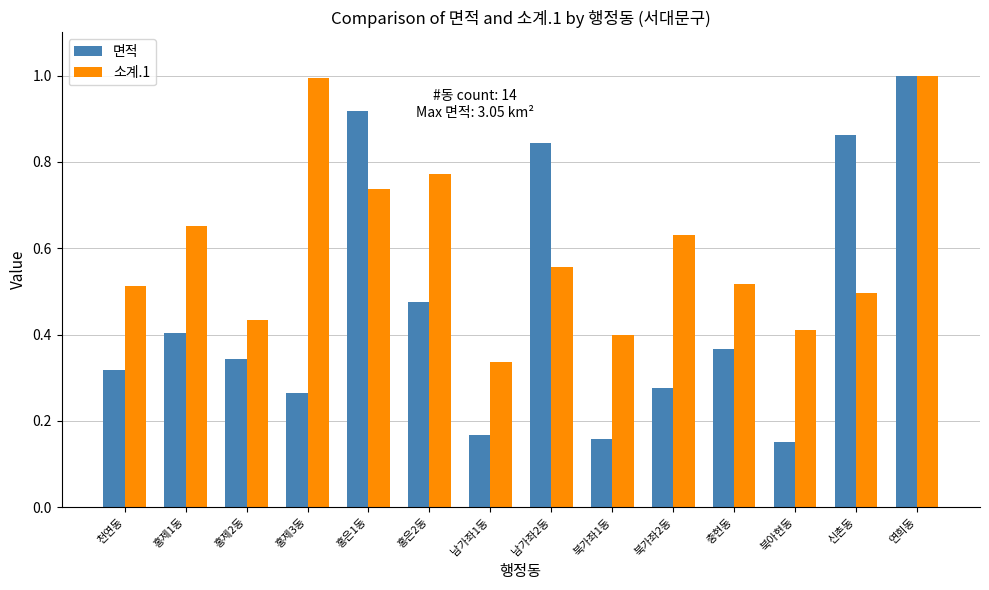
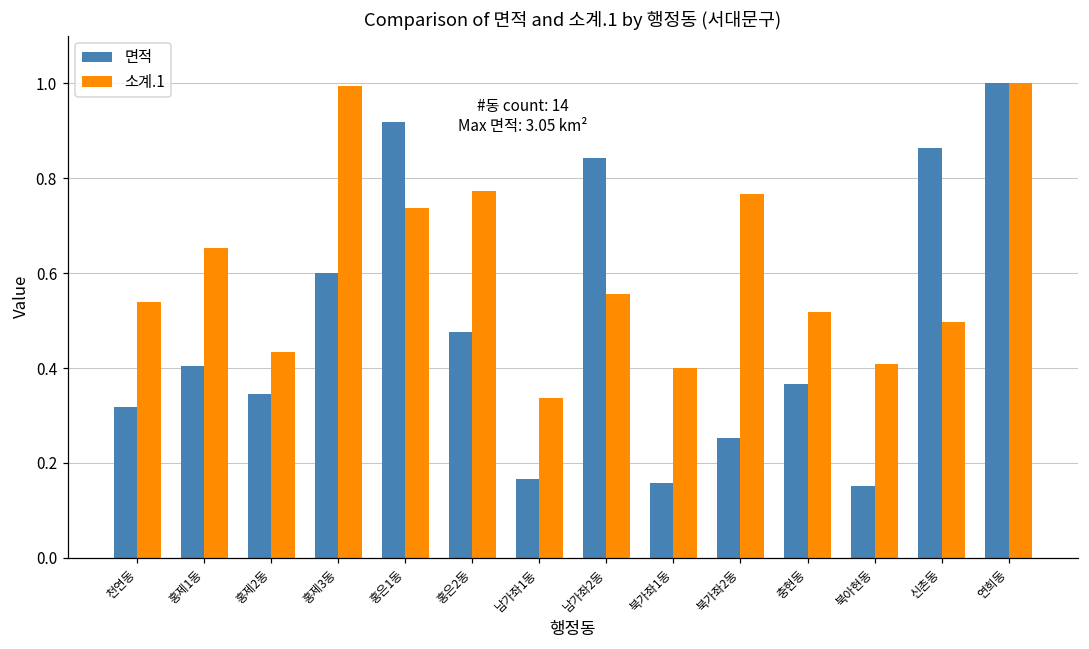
  {
    "면적": {
      "천연동": 0.32,
      "홍제1동": 0.40,
      "홍제2동": 0.34,
-     "홍제3동": 0.27,
+     "홍제3동": 0.60,
      "홍은1동": 0.92,
      "홍은2동": 0.48,
      "남가좌1동": 0.17,
      "북가좌1동": 0.16,
-     "북가좌2동": 0.28,
+     "북가좌2동": 0.25,
      "충현동": 0.37,
      "북아현동": 0.15,
      "신촌동": 0.86,
      "연희동": 1.00
    },
    "소계.1": {
-     "천연동": 0.51,
+     "천연동": 0.54,
      "홍제1동": 0.65,
      "홍제2동": 0.43,
      "홍제3동": 0.99,
      "홍은1동": 0.74,
      "홍은2동": 0.77,
      "남가좌1동": 0.34,
      "남가좌2동": 0.56,
      "북가좌1동": 0.40,
-     "북가좌2동": 0.63,
+     "북가좌2동": 0.77,
      "충현동": 0.52,
      "북아현동": 0.41,
      "신촌동": 0.50,
      "연희동": 1.00
    }
  }
